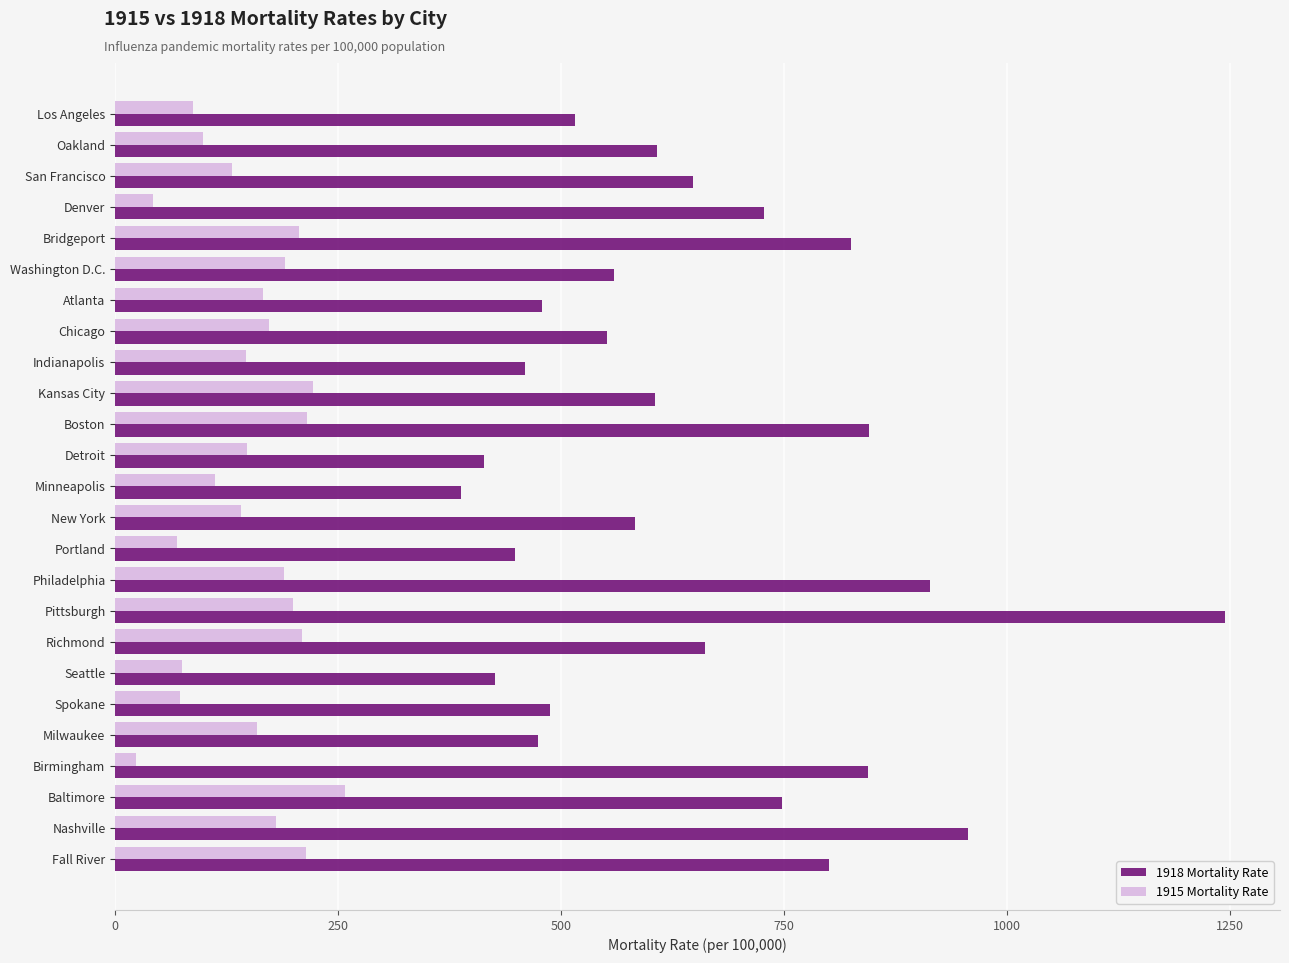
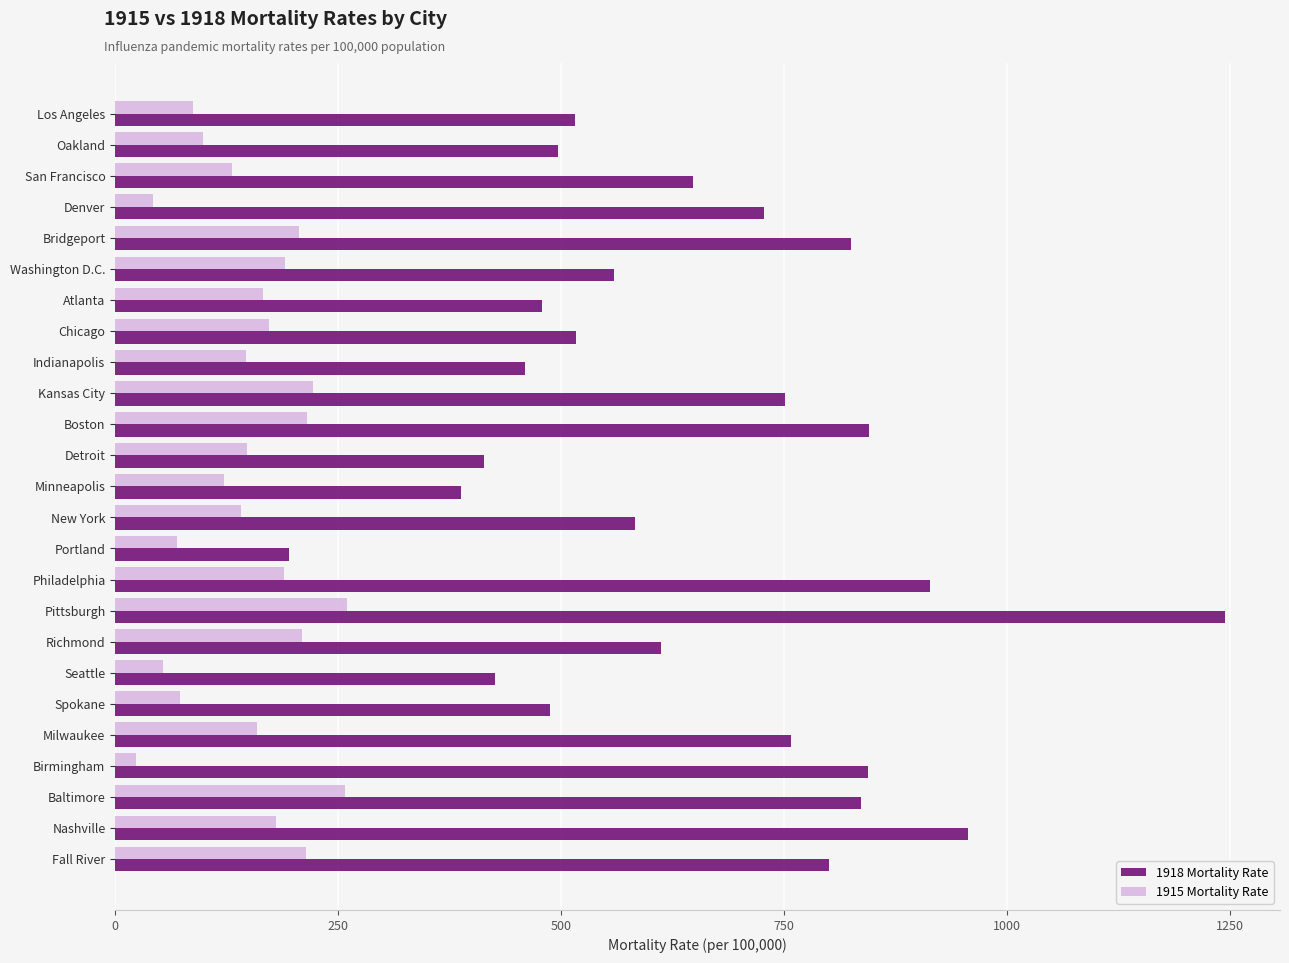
  {
    "1918 Mortality Rate": {
      "Los Angeles": 520,
-     "Oakland": 610,
+     "Oakland": 500,
      "San Francisco": 650,
      "Denver": 730,
      "Bridgeport": 830,
      "Washington D.C.": 560,
      "Atlanta": 480,
-     "Chicago": 550,
+     "Chicago": 520,
      "Indianapolis": 460,
-     "Kansas City": 600,
+     "Kansas City": 750,
      "Boston": 840,
      "Detroit": 410,
      "Minneapolis": 390,
      "New York": 580,
-     "Portland": 450,
+     "Portland": 190,
      "Philadelphia": 910,
      "Pittsburgh": 1240,
-     "Richmond": 660,
+     "Richmond": 610,
      "Seattle": 430,
      "Spokane": 490,
-     "Milwaukee": 470,
+     "Milwaukee": 760,
      "Birmingham": 840,
-     "Baltimore": 750,
+     "Baltimore": 840,
      "Nashville": 960,
      "Fall River": 800
    },
    "1915 Mortality Rate": {
      "Los Angeles": 90,
      "Oakland": 100,
      "San Francisco": 130,
      "Denver": 40,
      "Bridgeport": 210,
      "Washington D.C.": 190,
      "Atlanta": 170,
      "Chicago": 170,
      "Indianapolis": 150,
      "Kansas City": 220,
      "Boston": 210,
      "Detroit": 150,
-     "Minneapolis": 110,
+     "Minneapolis": 120,
      "New York": 140,
      "Portland": 70,
      "Philadelphia": 190,
-     "Pittsburgh": 200,
+     "Pittsburgh": 260,
      "Richmond": 210,
-     "Seattle": 70,
+     "Seattle": 50,
      "Spokane": 70,
      "Milwaukee": 160,
      "Birmingham": 20,
      "Baltimore": 260,
      "Nashville": 180,
      "Fall River": 210
    }
  }
